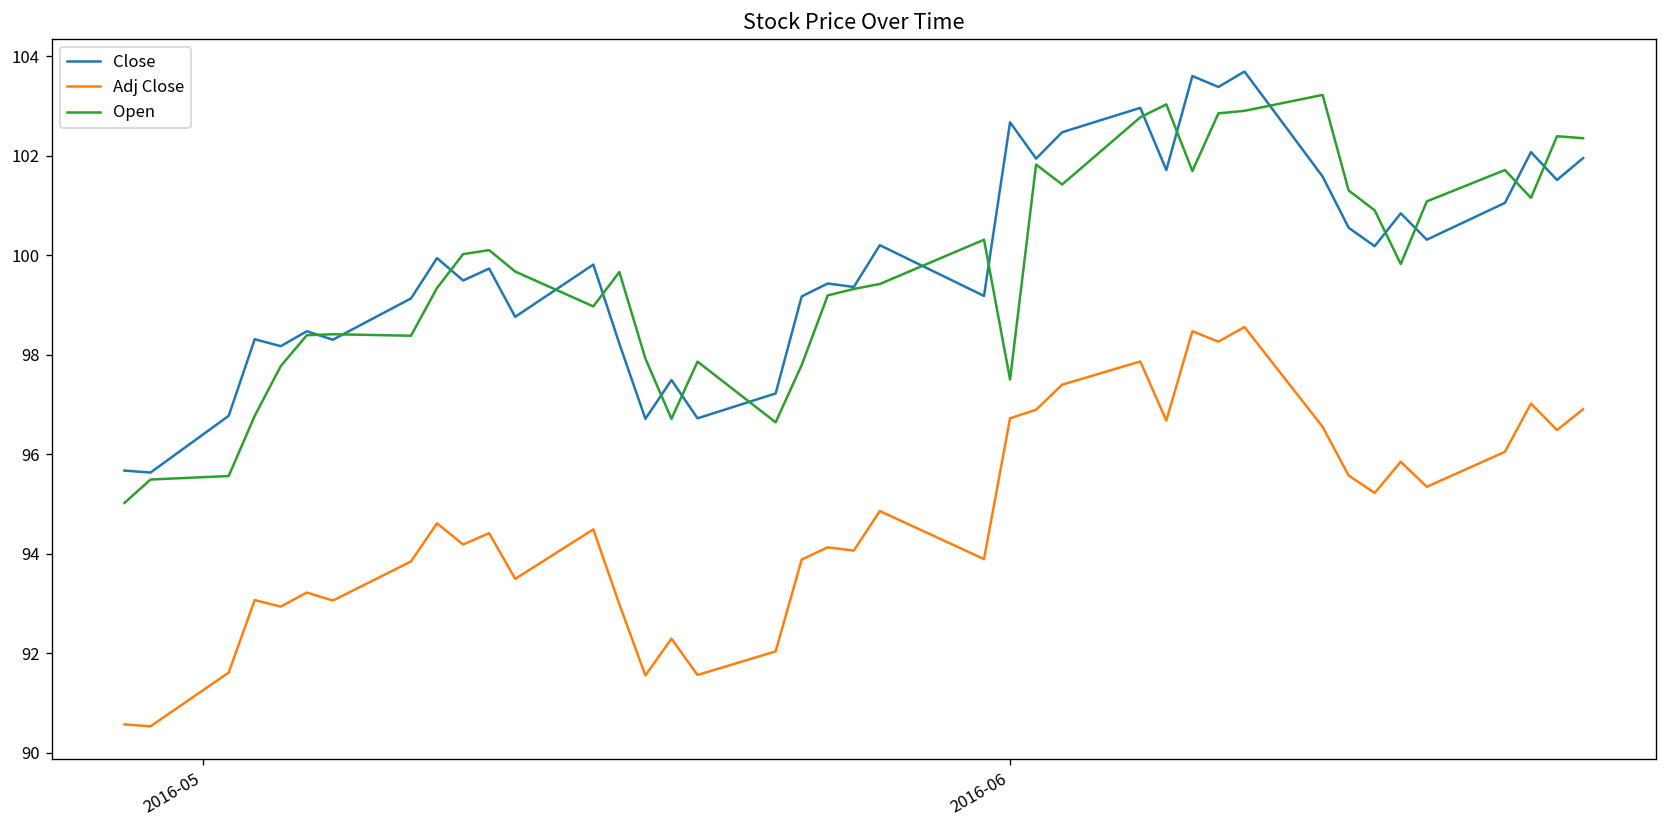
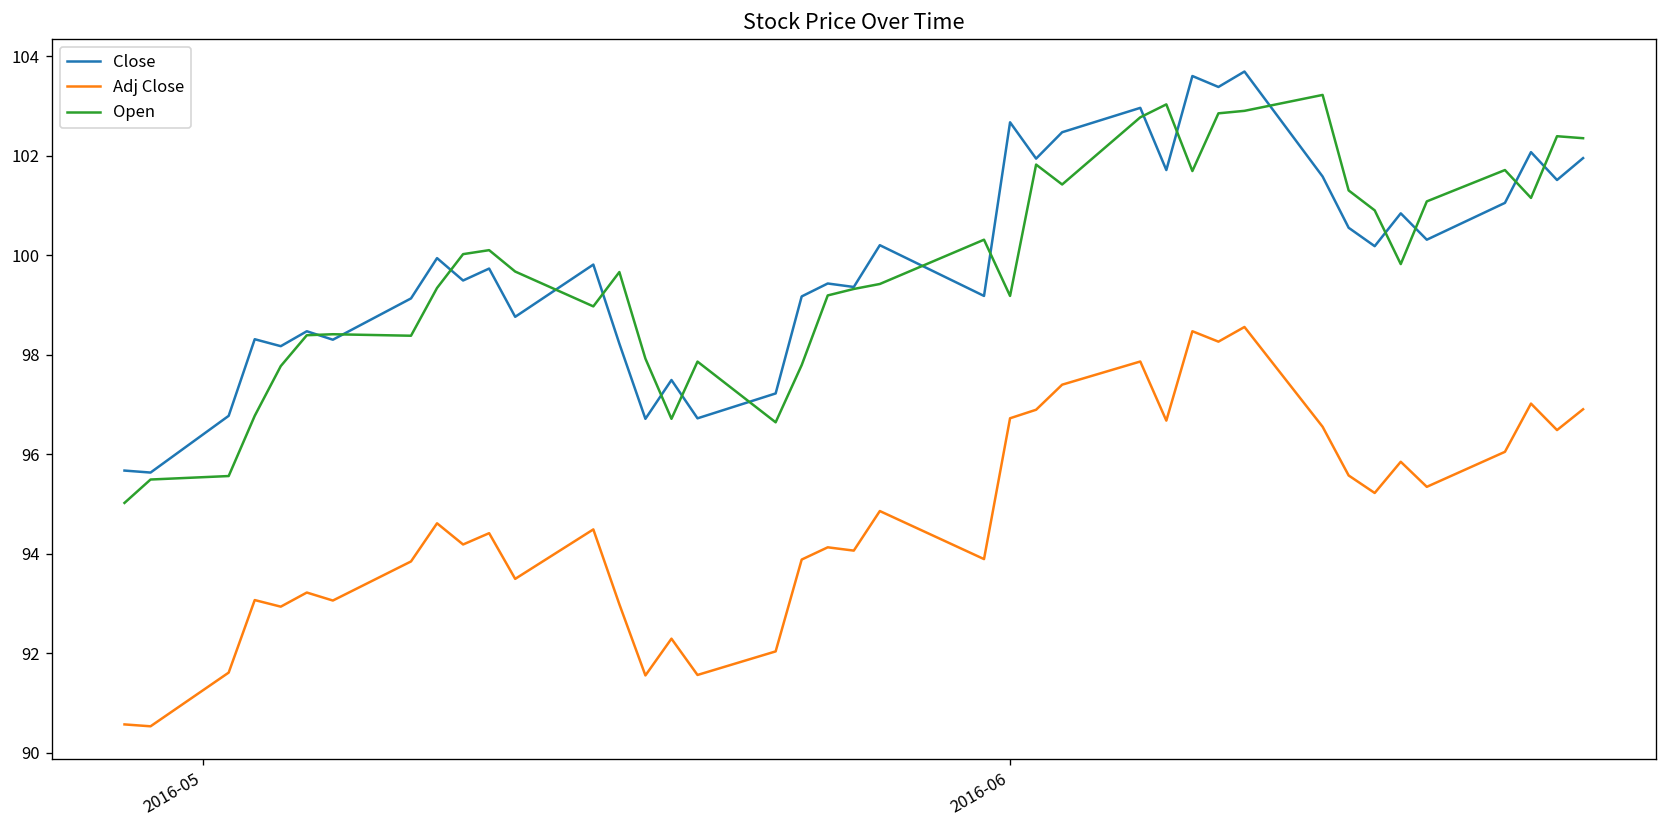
  {
    "Close": {
      "2016-06": 102.7
    },
    "Adj Close": {
      "2016-06": 96.7
    },
    "Open": {
-     "2016-06": 97.5
+     "2016-06": 99.2
    }
  }
